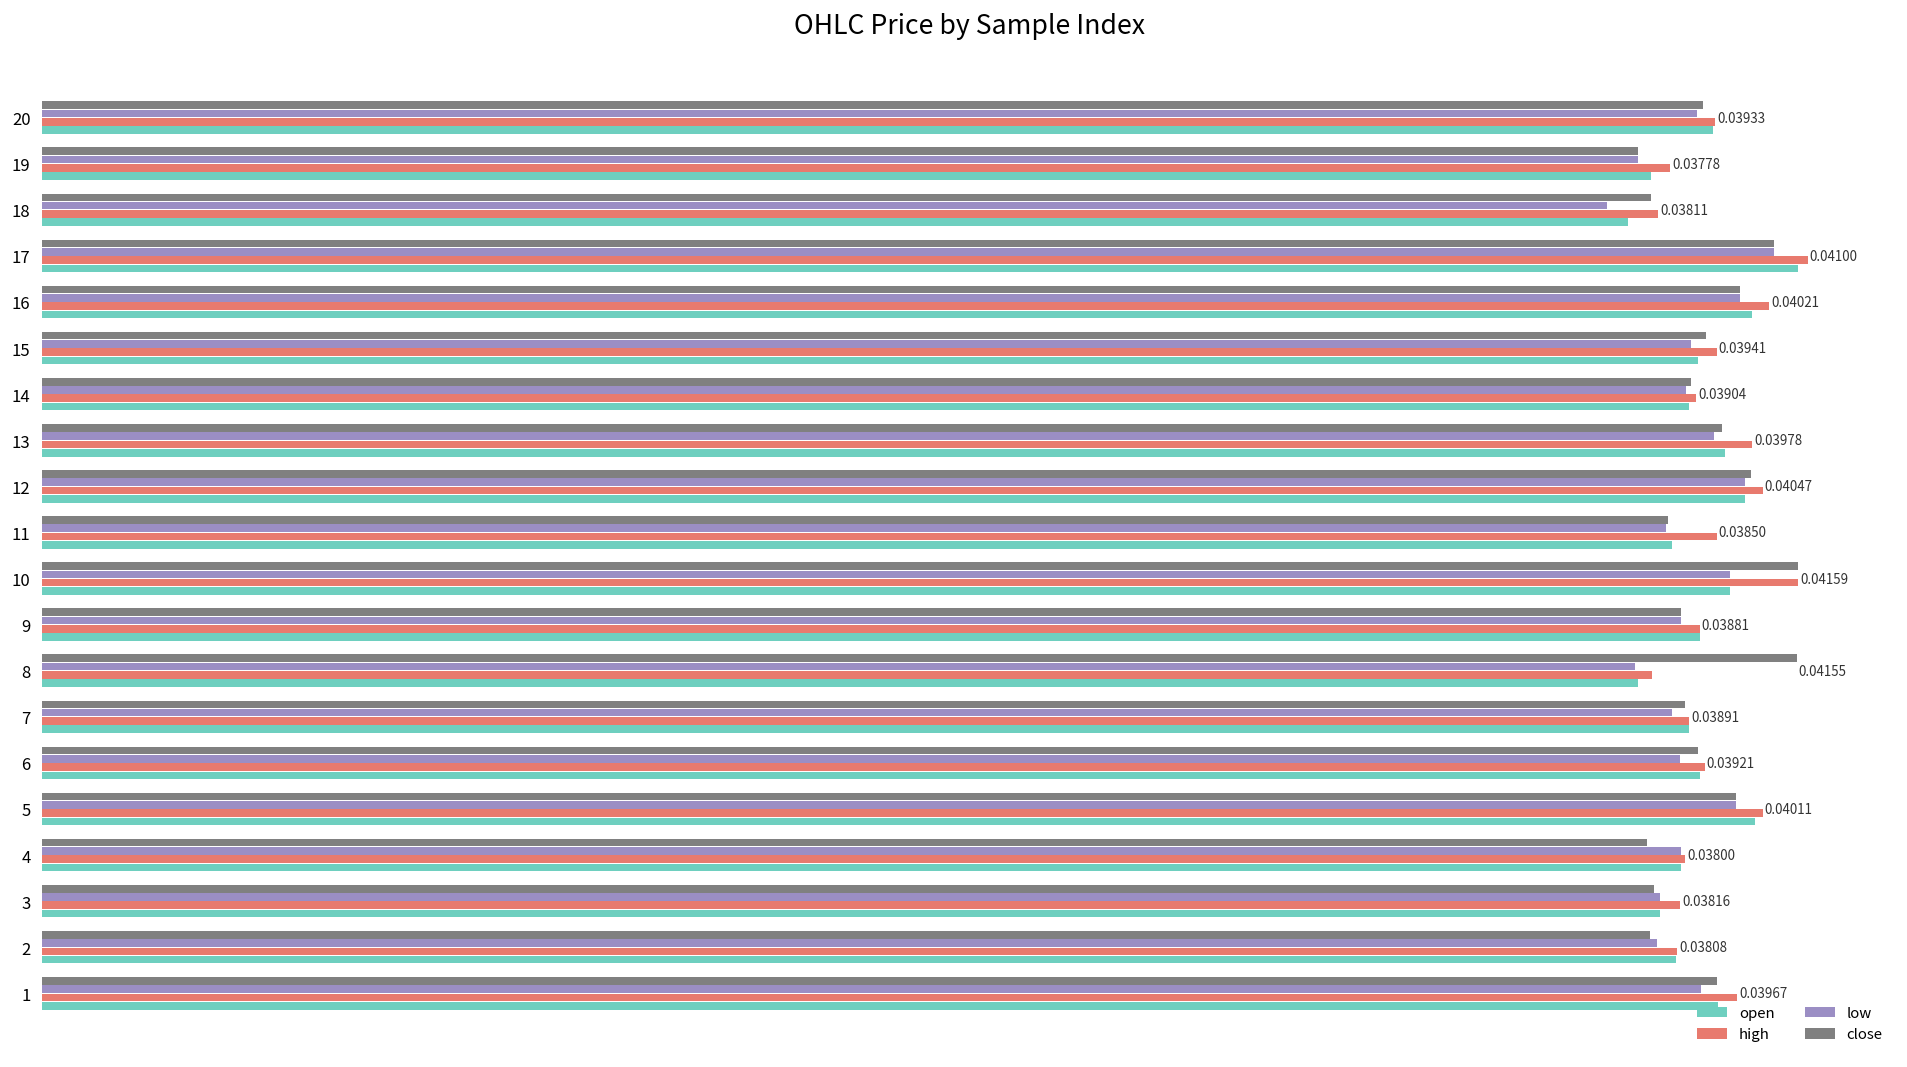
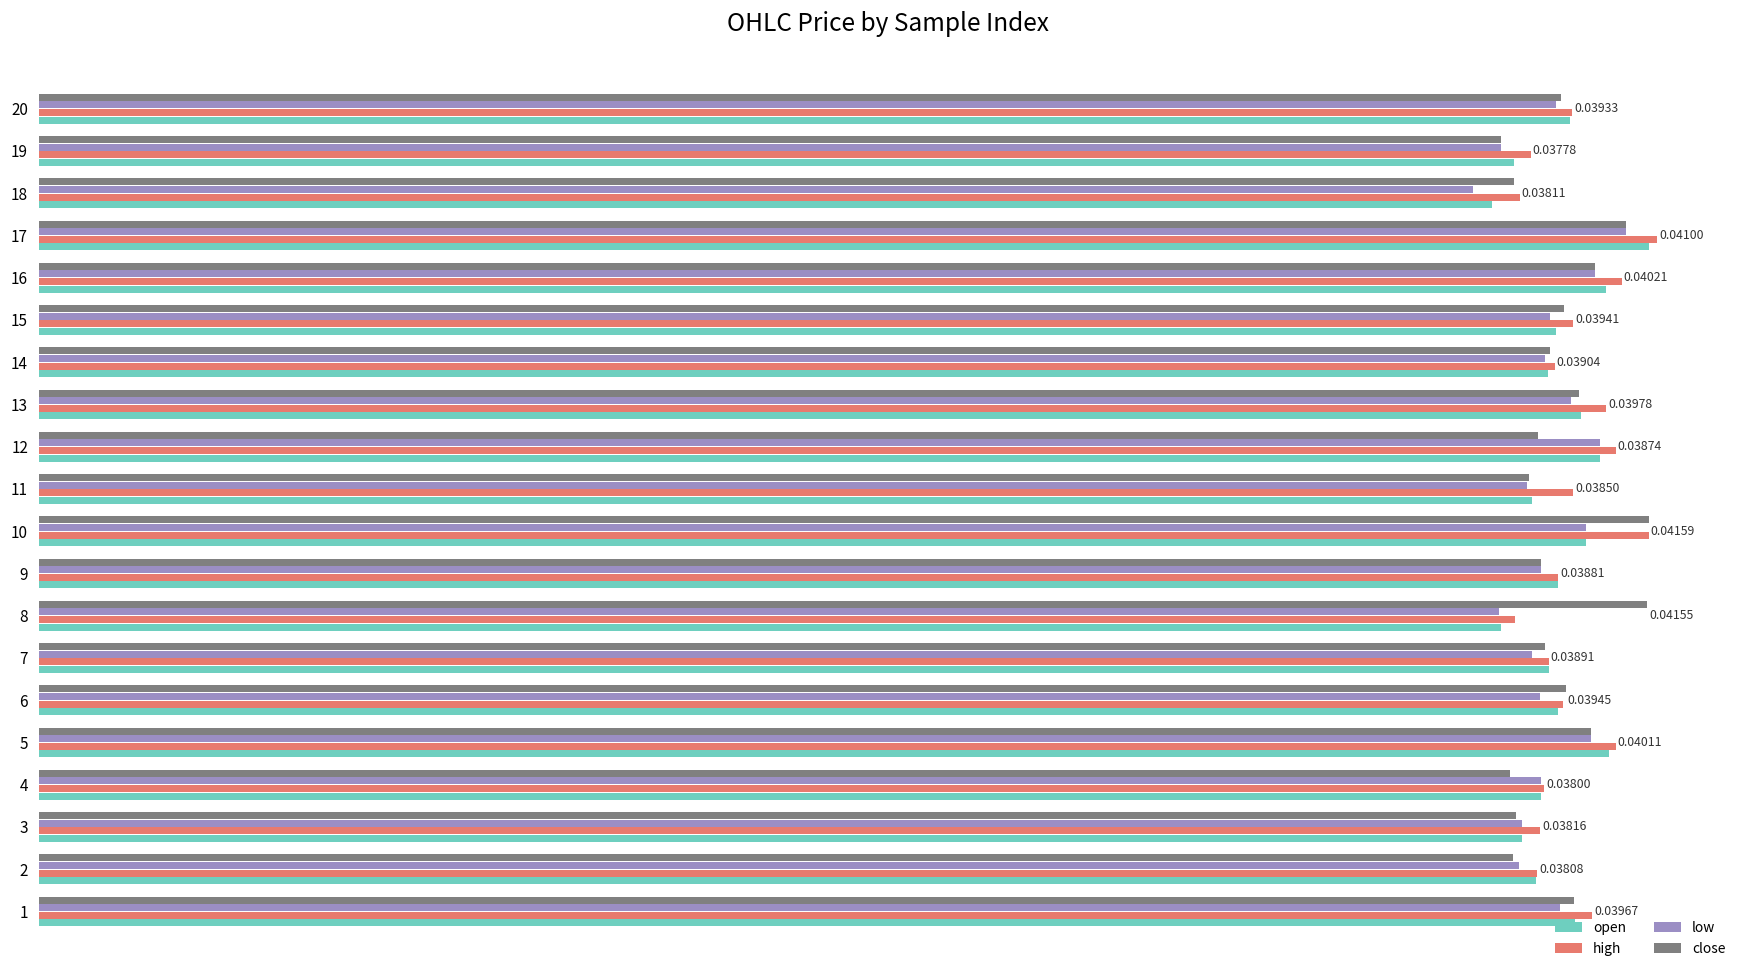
  {
    "high": {
      "10": 0.04159
    },
    "low": {
      "9": 0.03881,
      "5": 0.04011
    },
    "close": {
      "20": 0.03933,
      "18": 0.03811,
      "15": 0.03941,
      "14": 0.03904,
-     "12": 0.04047,
+     "12": 0.03874,
      "8": 0.04155,
      "7": 0.03891,
-     "6": 0.03921,
+     "6": 0.03945,
      "3": 0.03816,
      "2": 0.03808,
      "1": 0.03967
    }
  }
